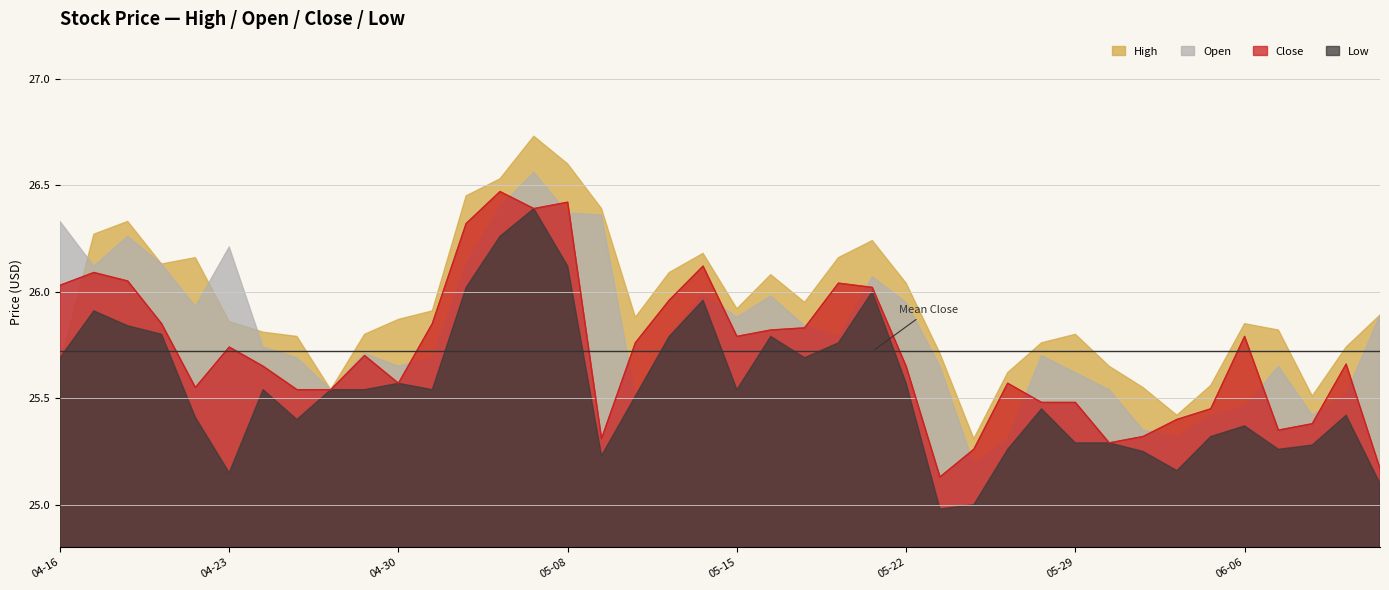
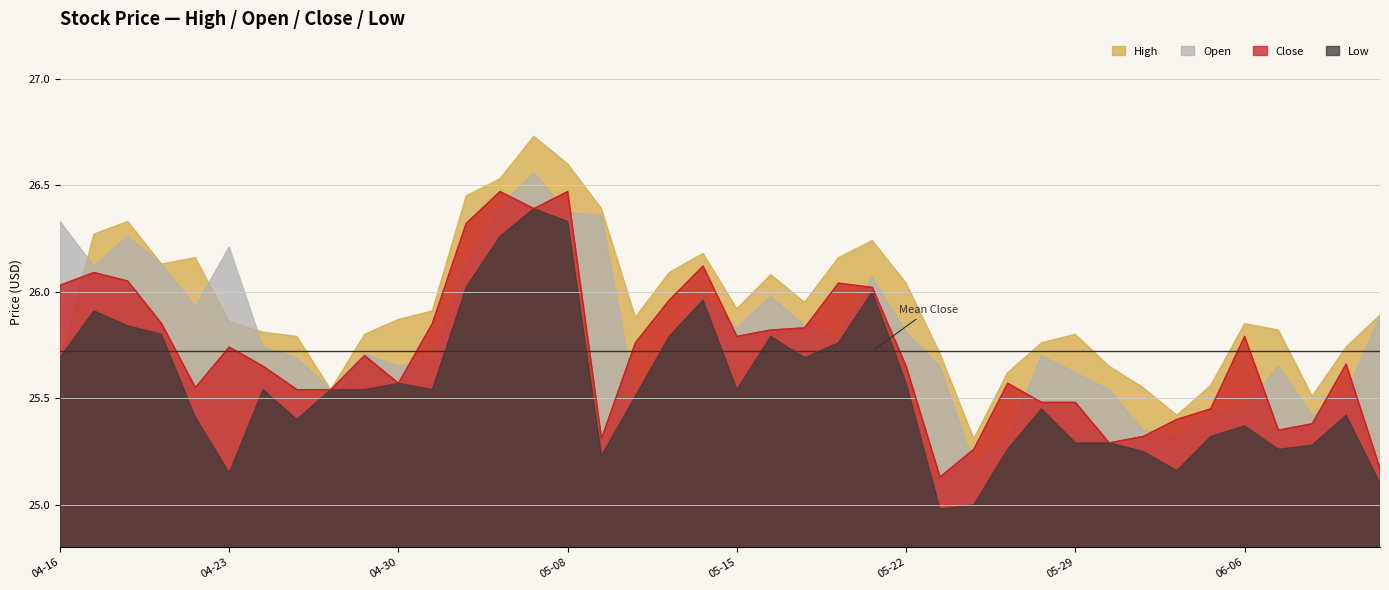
  {
    "High": {
      "04-16": 25.66,
      "04-23": 25.86,
      "04-30": 25.87,
      "05-08": 26.60,
      "05-15": 25.92,
      "05-22": 26.04,
      "05-29": 25.80,
      "06-06": 25.85
    },
    "Open": {
      "04-16": 26.33,
      "04-23": 26.21,
      "04-30": 25.65,
      "05-08": 26.37,
-     "05-15": 25.88,
-     "05-22": 25.95,
+     "05-15": 25.83,
+     "05-22": 25.81,
      "05-29": 25.62,
      "06-06": 25.46
    },
    "Close": {
      "04-16": 26.03,
      "04-23": 25.74,
-     "05-08": 26.42,
+     "05-08": 26.47,
      "05-15": 25.79,
      "05-22": 25.65,
      "05-29": 25.48,
      "06-06": 25.79
    },
    "Low": {
      "04-16": 25.69,
      "04-23": 25.15,
-     "05-08": 26.12,
+     "05-08": 26.33,
      "05-15": 25.54,
      "05-22": 25.57,
      "05-29": 25.29,
      "06-06": 25.37
    }
  }
